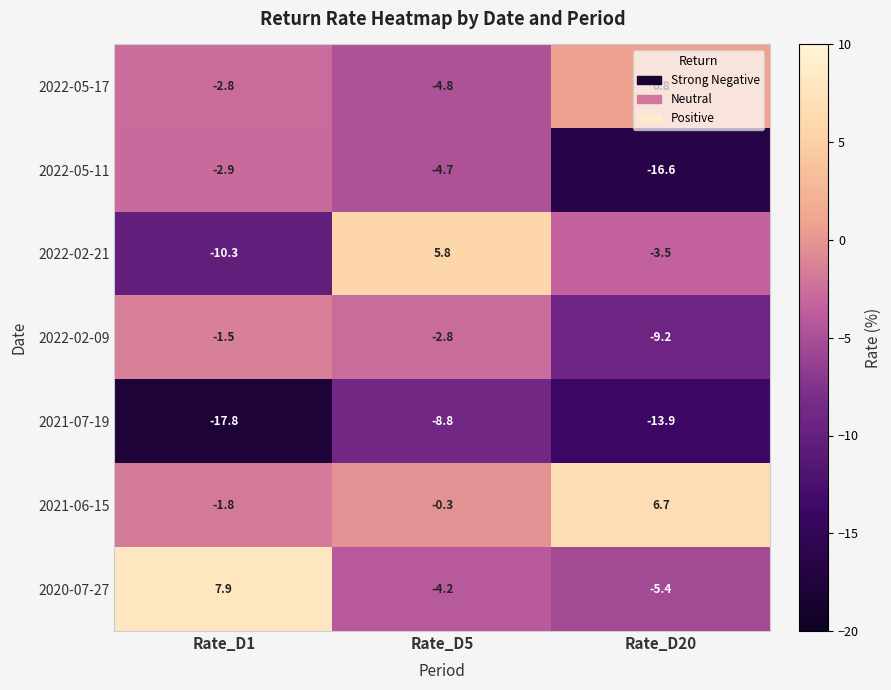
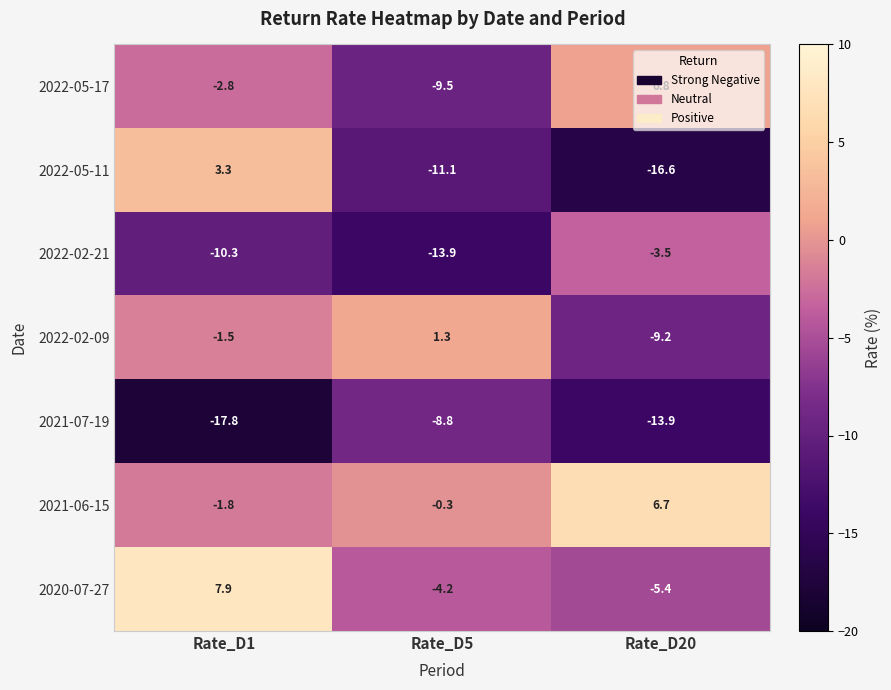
  {
    "2022-05-17": {
      "Rate_D1": -2.8,
-     "Rate_D5": -4.8
+     "Rate_D5": -9.5
    },
    "2022-05-11": {
-     "Rate_D1": -2.9,
-     "Rate_D5": -4.7,
+     "Rate_D1": 3.3,
+     "Rate_D5": -11.1,
      "Rate_D20": -16.6
    },
    "2022-02-21": {
      "Rate_D1": -10.3,
-     "Rate_D5": 5.8,
+     "Rate_D5": -13.9,
      "Rate_D20": -3.5
    },
    "2022-02-09": {
      "Rate_D1": -1.5,
-     "Rate_D5": -2.8,
+     "Rate_D5": 1.3,
      "Rate_D20": -9.2
    },
    "2021-07-19": {
      "Rate_D1": -17.8,
      "Rate_D5": -8.8,
      "Rate_D20": -13.9
    },
    "2021-06-15": {
      "Rate_D1": -1.8,
      "Rate_D5": -0.3,
      "Rate_D20": 6.7
    },
    "2020-07-27": {
      "Rate_D1": 7.9,
      "Rate_D5": -4.2,
      "Rate_D20": -5.4
    }
  }
